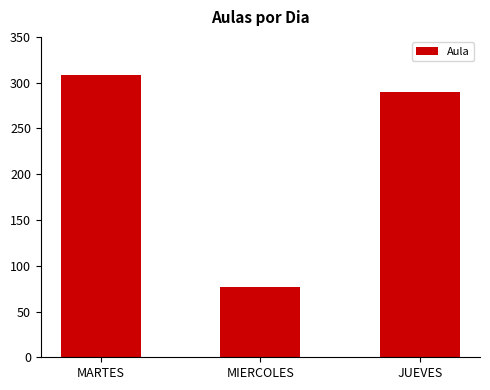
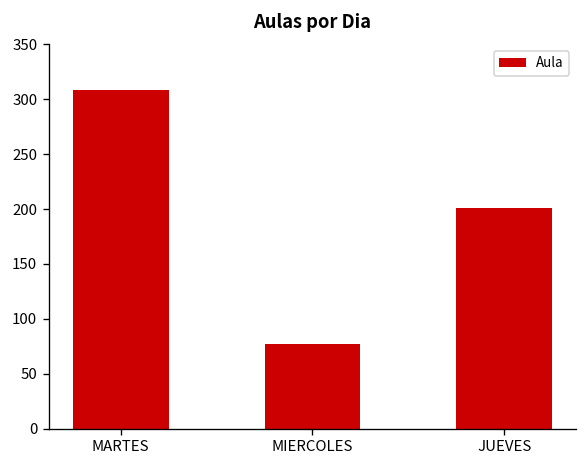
  {
    "MARTES": 310,
    "MIERCOLES": 80,
-   "JUEVES": 290
+   "JUEVES": 200
  }
